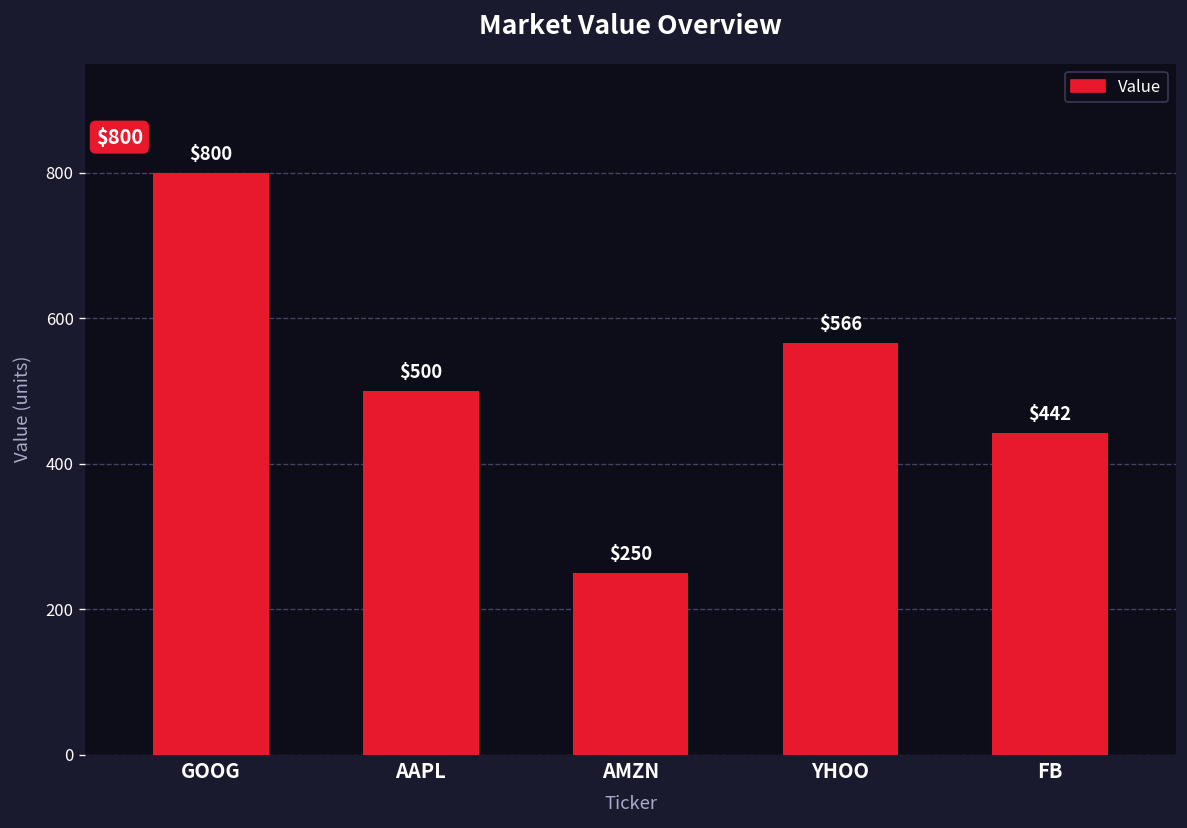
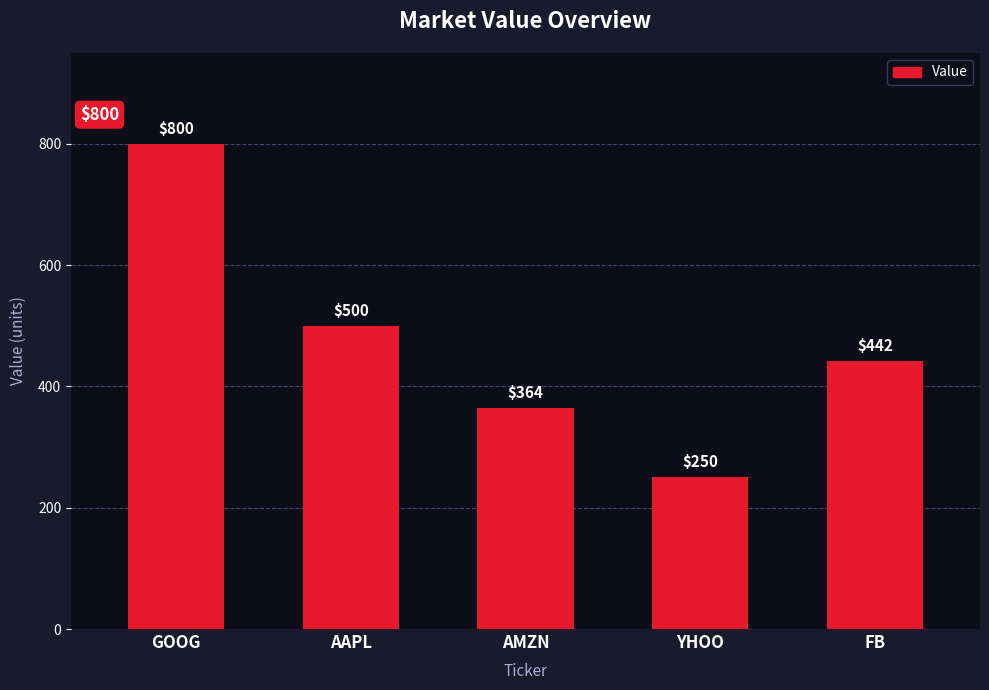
  {
    "GOOG": "$800",
    "AAPL": "$500",
-   "AMZN": "$250",
-   "YHOO": "$566",
+   "AMZN": "$364",
+   "YHOO": "$250",
    "FB": "$442"
  }
